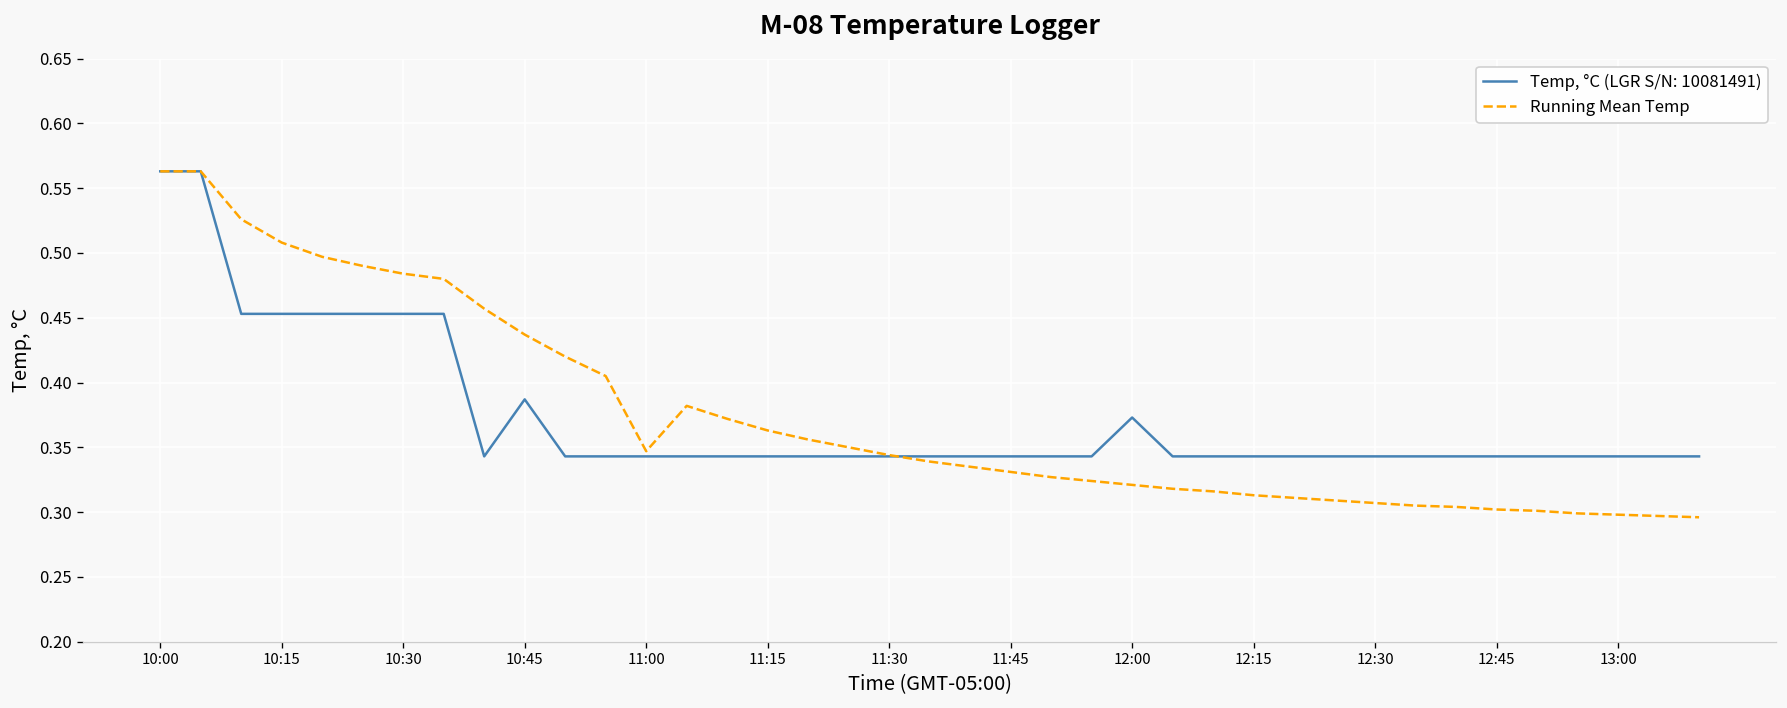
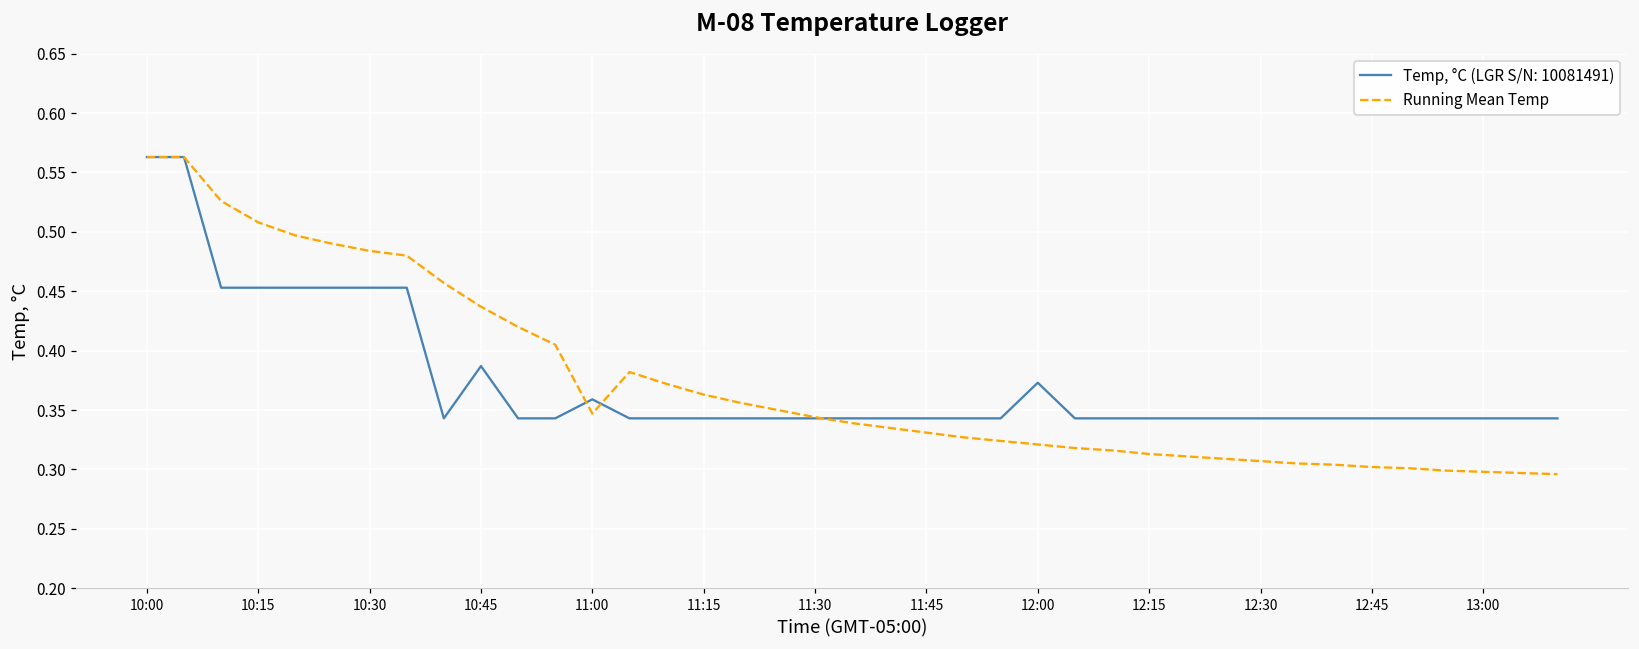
  {
    "Temp, °C (LGR S/N: 10081491)": {
      "10:15": 0.453,
      "10:30": 0.453,
      "10:45": 0.387,
-     "11:00": 0.343,
+     "11:00": 0.359,
      "11:15": 0.343,
      "11:45": 0.343,
      "12:00": 0.373,
      "12:15": 0.343,
      "12:30": 0.343,
      "12:45": 0.343,
      "13:00": 0.343
    },
    "Running Mean Temp": {
      "10:15": 0.508,
      "10:30": 0.484,
      "10:45": 0.437,
      "11:00": 0.347,
      "11:15": 0.363,
      "11:45": 0.331,
      "12:00": 0.321,
      "12:15": 0.313,
      "12:30": 0.307,
      "12:45": 0.302,
      "13:00": 0.298
    }
  }
